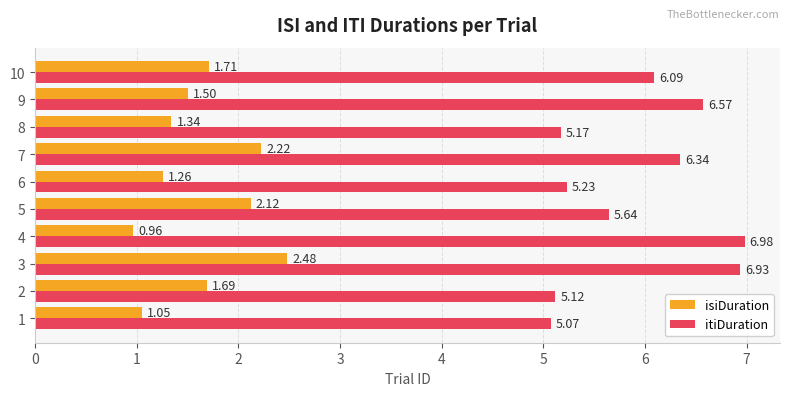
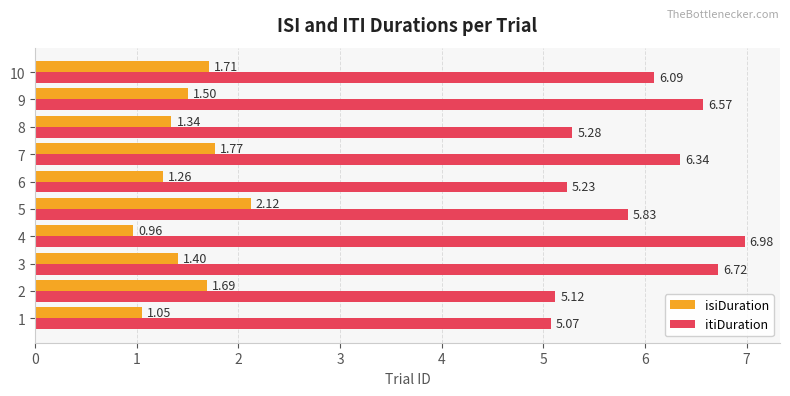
  {
    "isiDuration": {
      "10": 1.71,
      "9": 1.50,
      "8": 1.34,
-     "7": 2.22,
+     "7": 1.77,
      "6": 1.26,
      "5": 2.12,
      "4": 0.96,
-     "3": 2.48,
+     "3": 1.40,
      "2": 1.69,
      "1": 1.05
    },
    "itiDuration": {
      "10": 6.09,
      "9": 6.57,
-     "8": 5.17,
+     "8": 5.28,
      "7": 6.34,
      "6": 5.23,
-     "5": 5.64,
+     "5": 5.83,
      "4": 6.98,
-     "3": 6.93,
+     "3": 6.72,
      "2": 5.12,
      "1": 5.07
    }
  }
